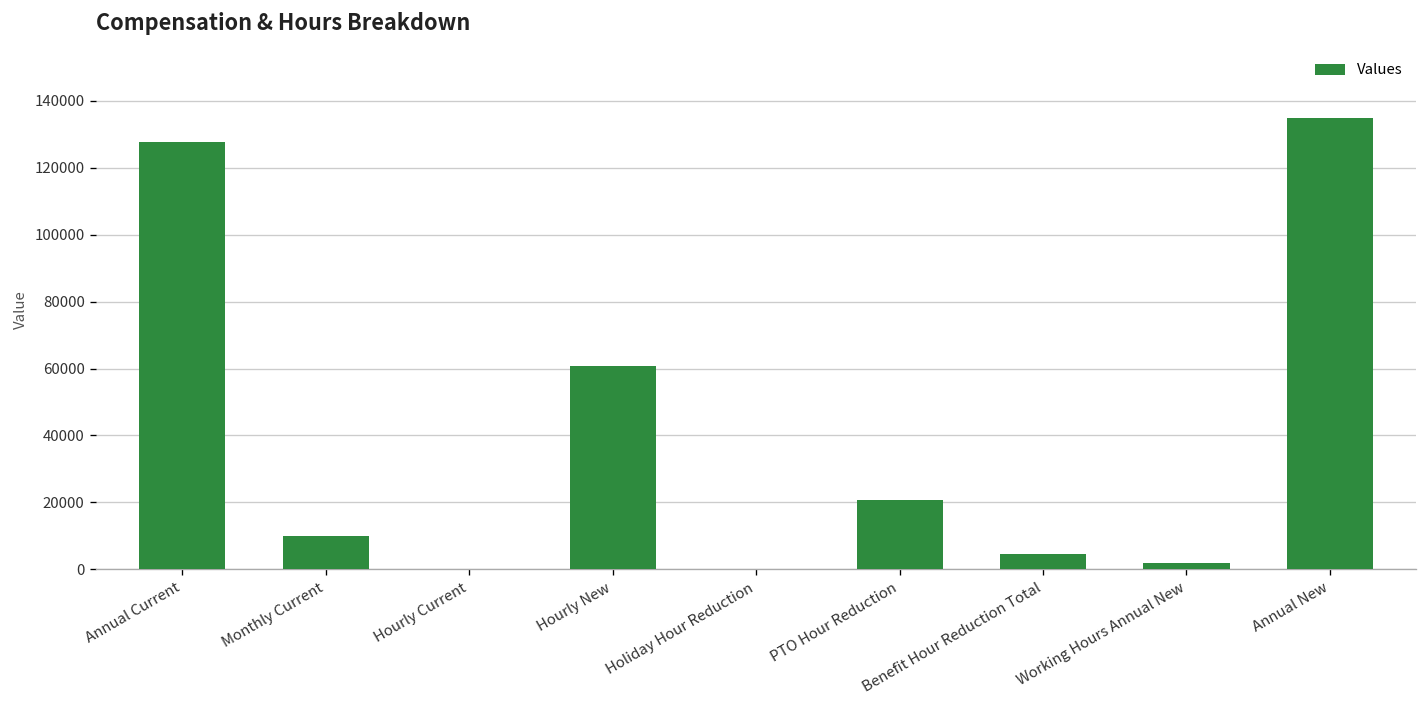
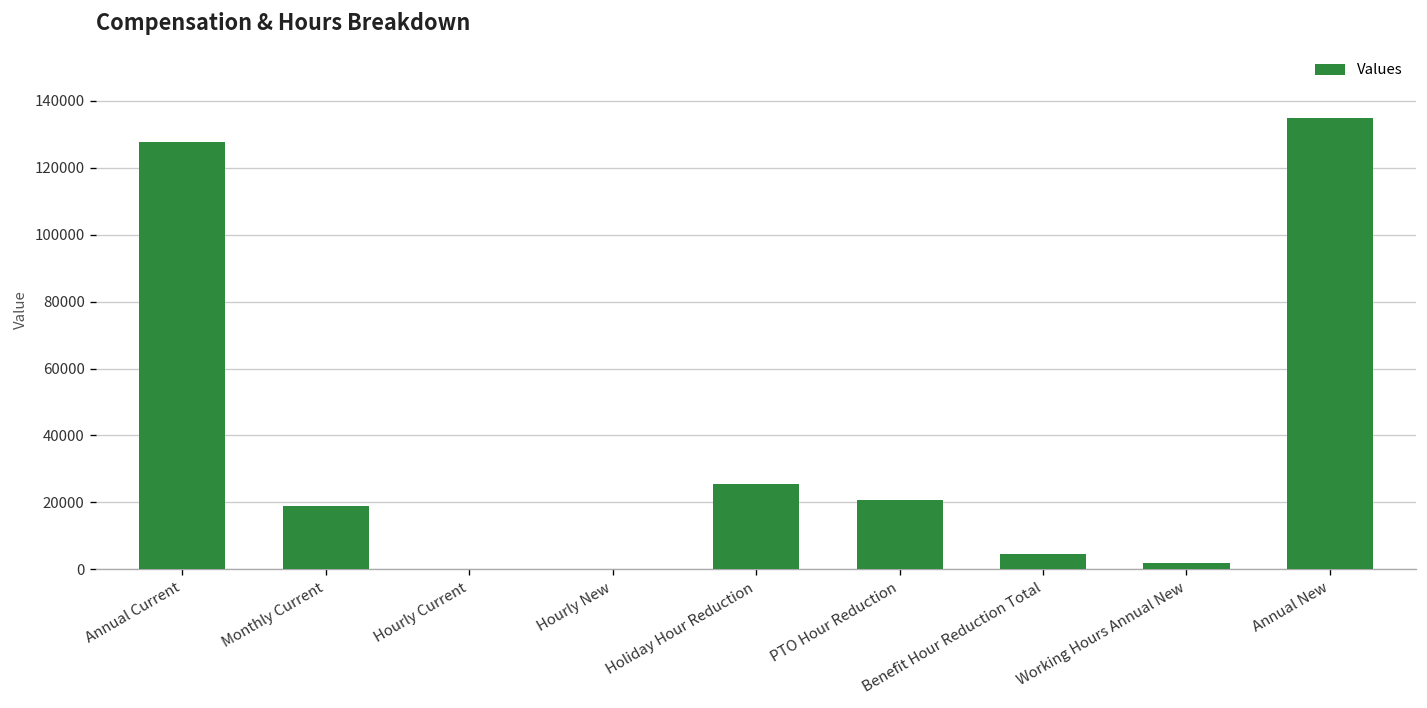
  {
    "Annual Current": 128000,
-   "Monthly Current": 10000,
-   "Hourly New": 61000,
-   "Holiday Hour Reduction": 0,
+   "Monthly Current": 19000,
+   "Hourly New": 0,
+   "Holiday Hour Reduction": 26000,
    "PTO Hour Reduction": 21000,
    "Benefit Hour Reduction Total": 4000,
    "Working Hours Annual New": 2000,
    "Annual New": 135000
  }
